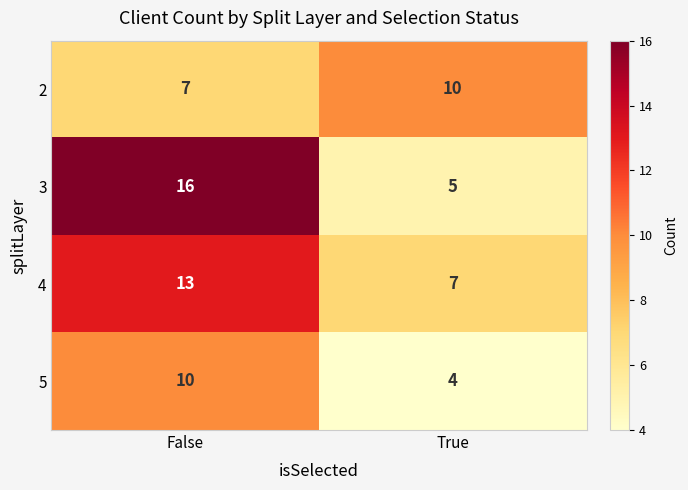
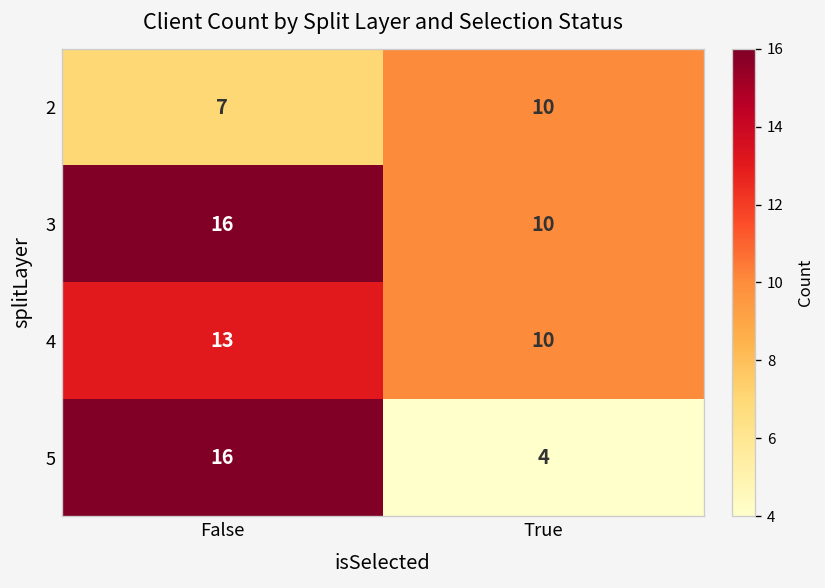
  {
    "2": {
      "False": 7,
      "True": 10
    },
    "3": {
      "False": 16,
-     "True": 5
+     "True": 10
    },
    "4": {
      "False": 13,
-     "True": 7
+     "True": 10
    },
    "5": {
-     "False": 10,
+     "False": 16,
      "True": 4
    }
  }
